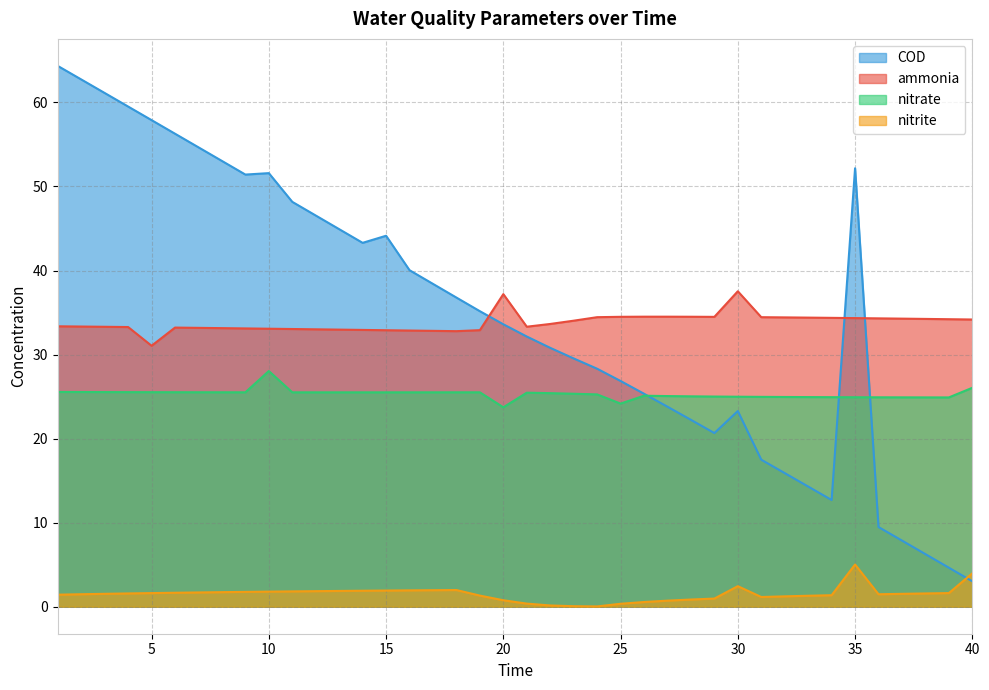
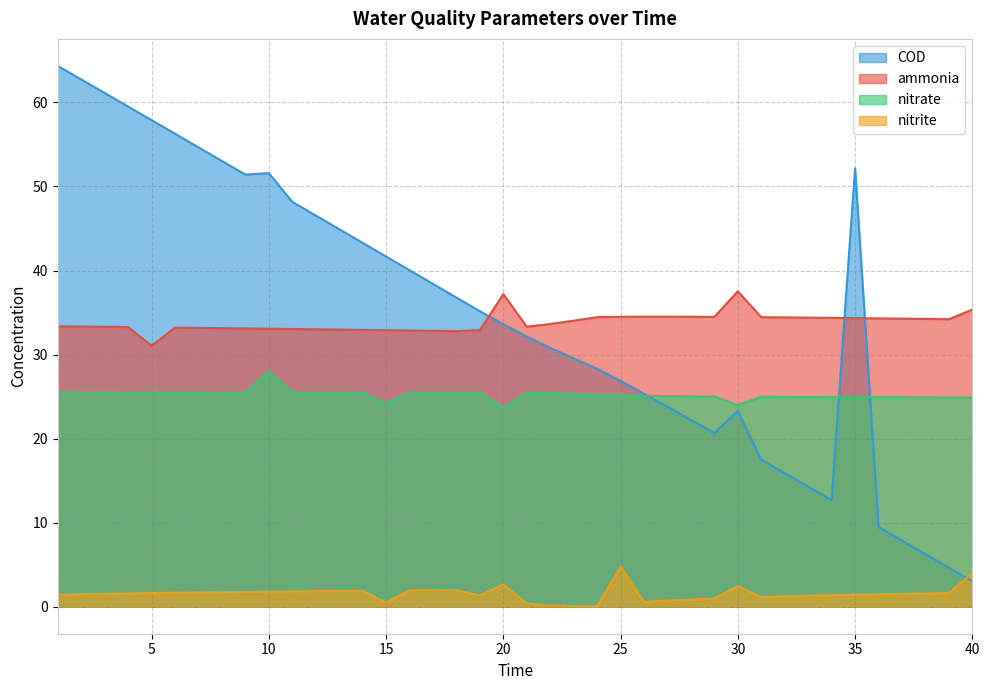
  {
    "COD": {
      "5": 58,
      "10": 52,
-     "15": 44,
+     "15": 42,
      "20": 34,
      "25": 27,
      "30": 23,
      "35": 52,
      "40": 3
    },
    "ammonia": {
      "5": 31,
      "10": 33,
      "15": 33,
      "20": 37,
      "25": 34,
      "30": 38,
      "35": 34,
-     "40": 34
+     "40": 35
    },
    "nitrate": {
      "5": 26,
      "10": 28,
-     "15": 26,
+     "15": 24,
      "20": 24,
-     "25": 24,
-     "30": 25,
+     "25": 25,
+     "30": 24,
      "35": 25,
-     "40": 26
+     "40": 25
    },
    "nitrite": {
      "5": 2,
      "10": 2,
-     "15": 2,
-     "20": 1,
-     "25": 0,
+     "15": 0,
+     "20": 3,
+     "25": 5,
      "30": 2,
-     "35": 5,
+     "35": 1,
      "40": 4
    }
  }
